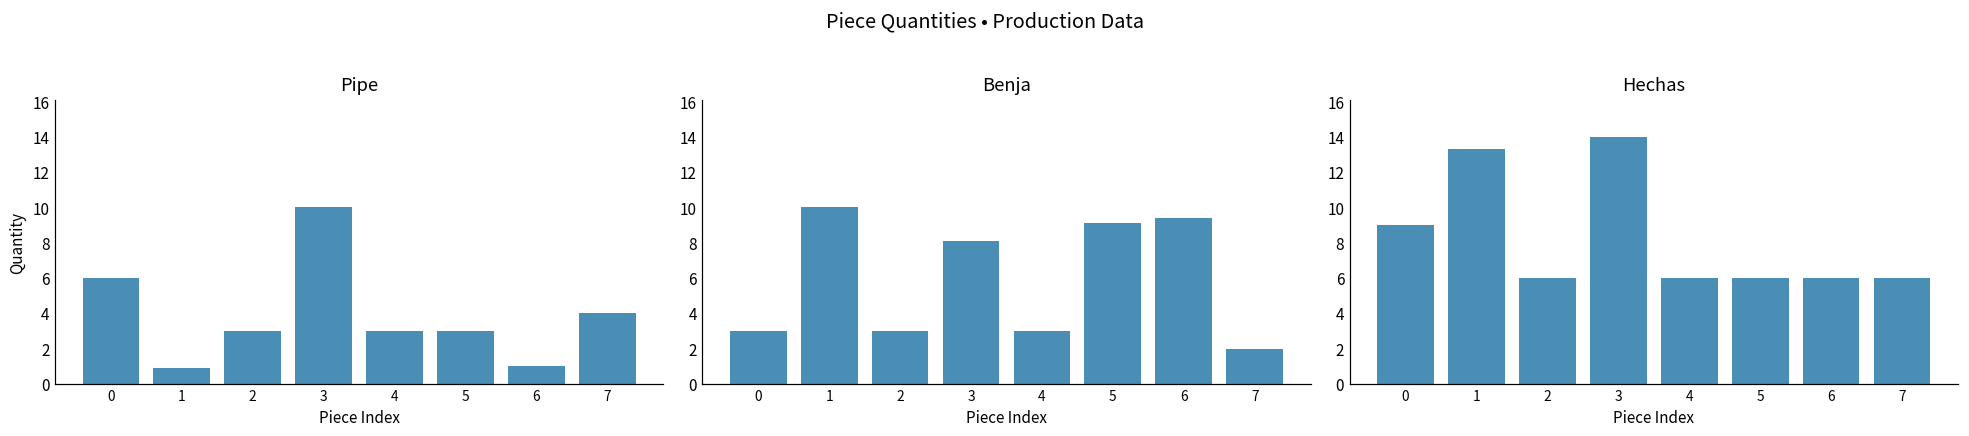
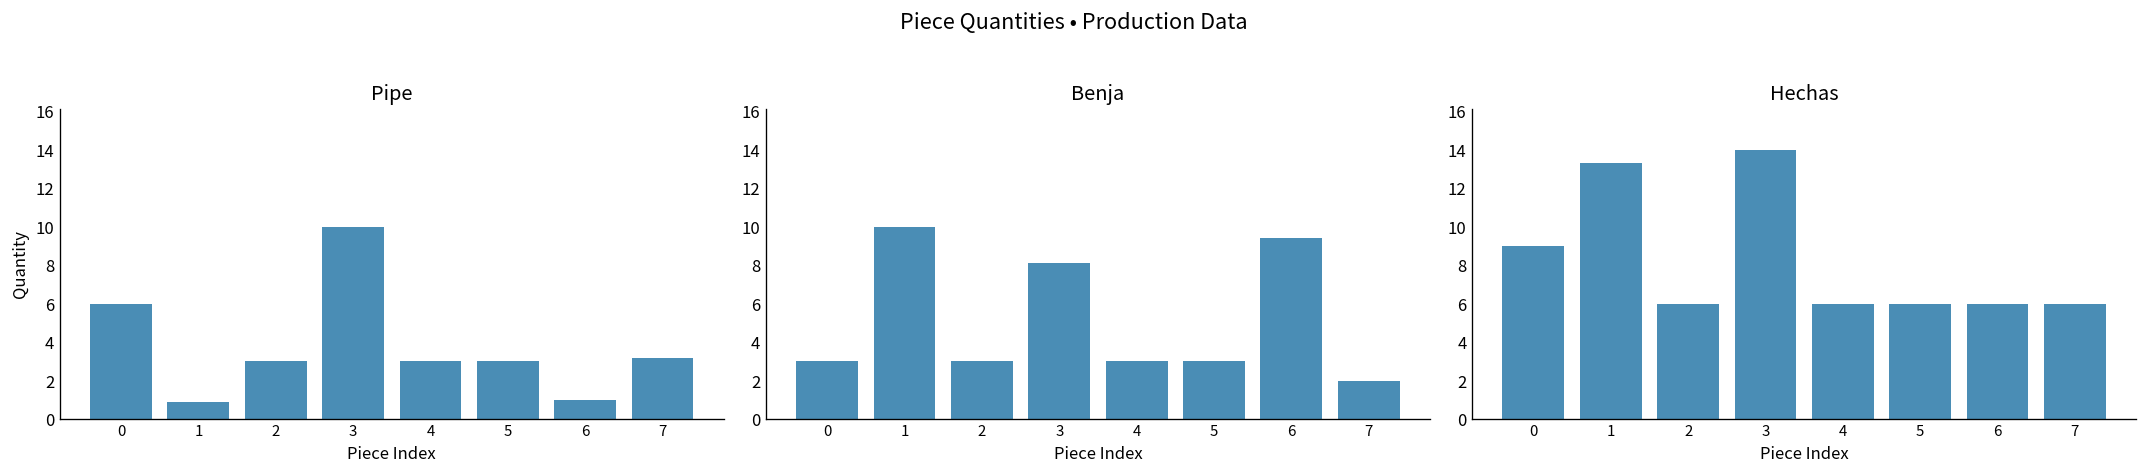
  {
    "Pipe": {
      "0": 6.0,
      "1": 0.9,
      "2": 3.0,
      "3": 10.0,
      "4": 3.0,
      "5": 3.0,
      "6": 1.0,
-     "7": 4.0
+     "7": 3.2
    },
    "Benja": {
      "0": 3.0,
      "1": 10.0,
      "2": 3.0,
      "3": 8.1,
      "4": 3.0,
-     "5": 9.1,
+     "5": 3.0,
      "6": 9.4,
      "7": 2.0
    },
    "Hechas": {
      "0": 9.0,
      "1": 13.3,
      "2": 6.0,
      "3": 14.0,
      "4": 6.0,
      "5": 6.0,
      "6": 6.0,
      "7": 6.0
    }
  }
